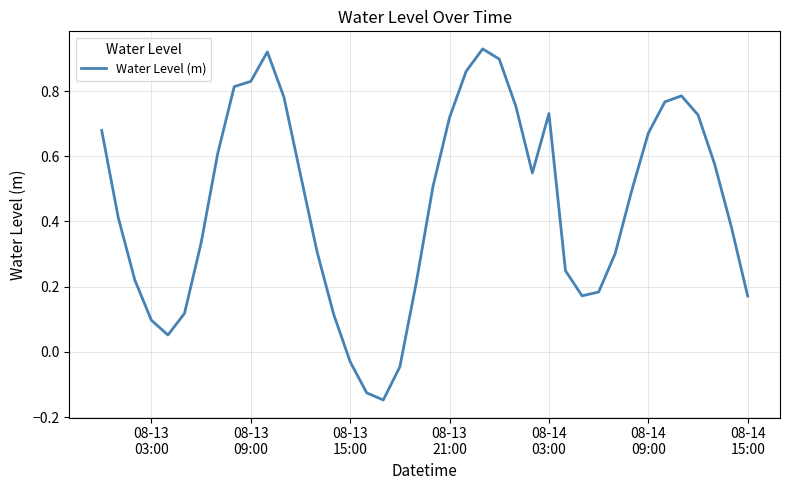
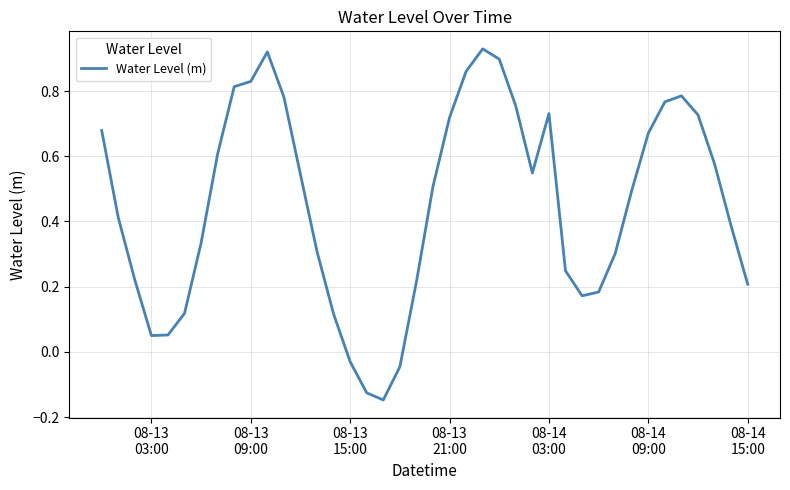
  {
-   "08-13 03:00": 0.10,
+   "08-13 03:00": 0.05,
    "08-13 09:00": 0.83,
    "08-13 15:00": -0.03,
    "08-13 21:00": 0.72,
    "08-14 03:00": 0.73,
    "08-14 09:00": 0.67,
-   "08-14 15:00": 0.17
+   "08-14 15:00": 0.21
  }
